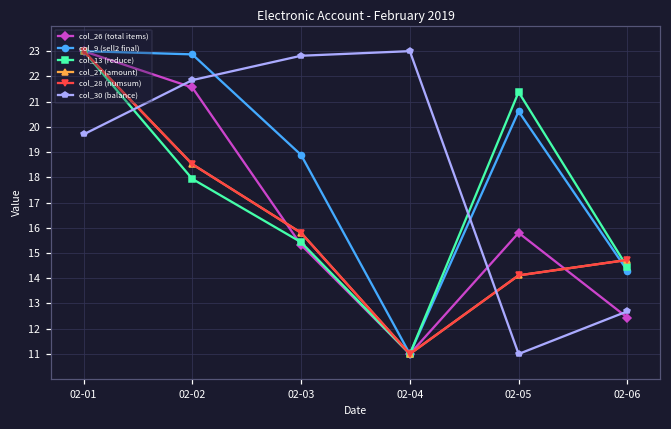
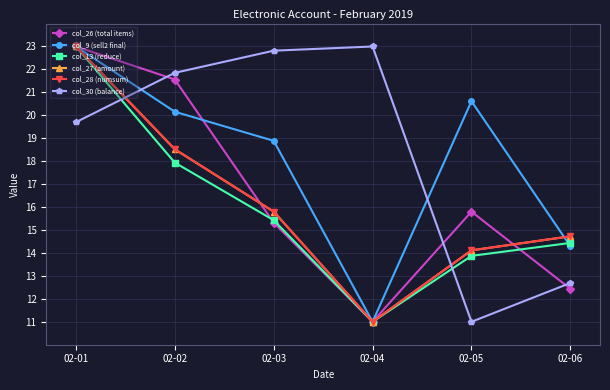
  {
    "col_26 (total items)": {
      "02-02": 21.6,
      "02-05": 15.8,
      "02-06": 12.4
    },
    "col_9 (sell2 final)": {
-     "02-02": 22.9,
+     "02-02": 20.2,
      "02-03": 18.9,
      "02-05": 20.6,
      "02-06": 14.3
    },
    "col_13 (reduce)": {
      "02-02": 17.9,
-     "02-05": 21.4,
+     "02-05": 13.9,
      "02-06": 14.4
    },
    "col_28 (numsum)": {
      "02-02": 18.5,
      "02-03": 15.8,
      "02-05": 14.1,
      "02-06": 14.7
    },
    "col_30 (balance)": {
      "02-01": 19.7,
      "02-02": 21.9,
      "02-03": 22.8,
      "02-04": 23.0,
      "02-05": 11.0,
      "02-06": 12.7
    }
  }
